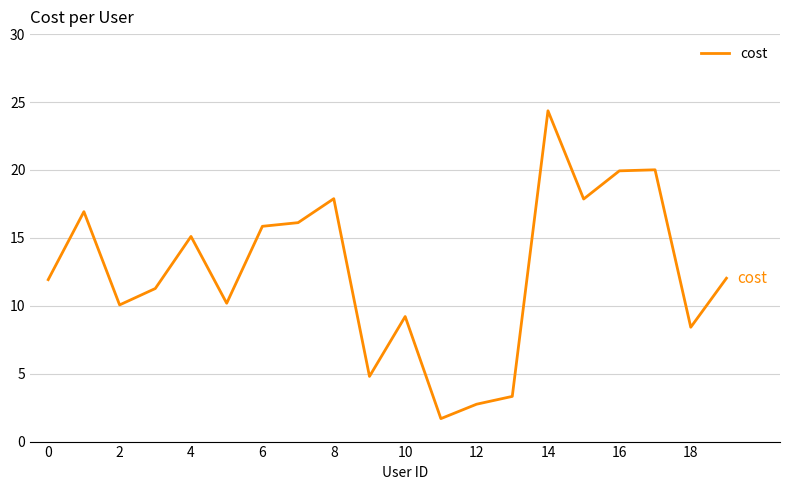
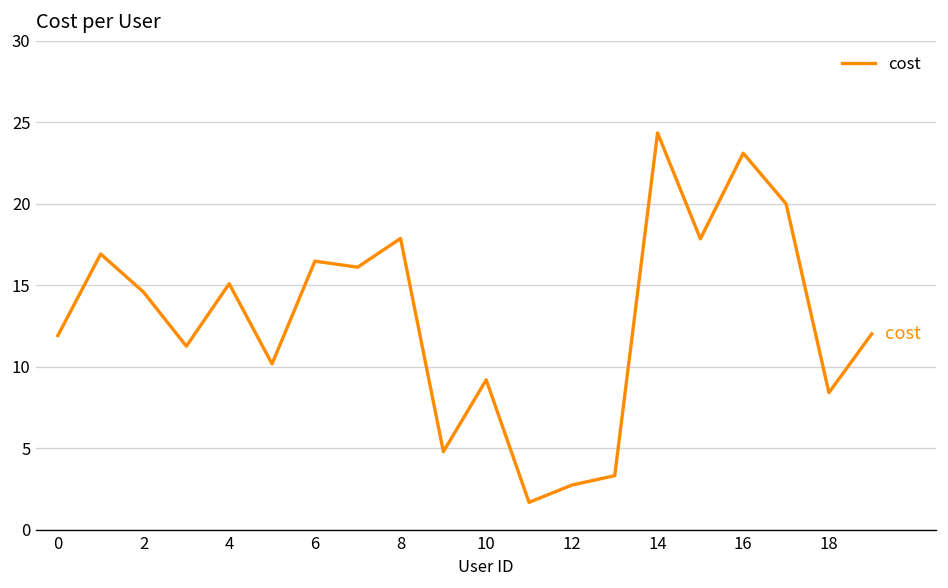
  {
    "0": 11.9,
-   "2": 10.1,
+   "2": 14.6,
    "4": 15.1,
-   "6": 15.8,
+   "6": 16.5,
    "8": 17.9,
    "10": 9.2,
    "12": 2.8,
    "14": 24.4,
-   "16": 19.9,
+   "16": 23.1,
    "18": 8.4
  }
